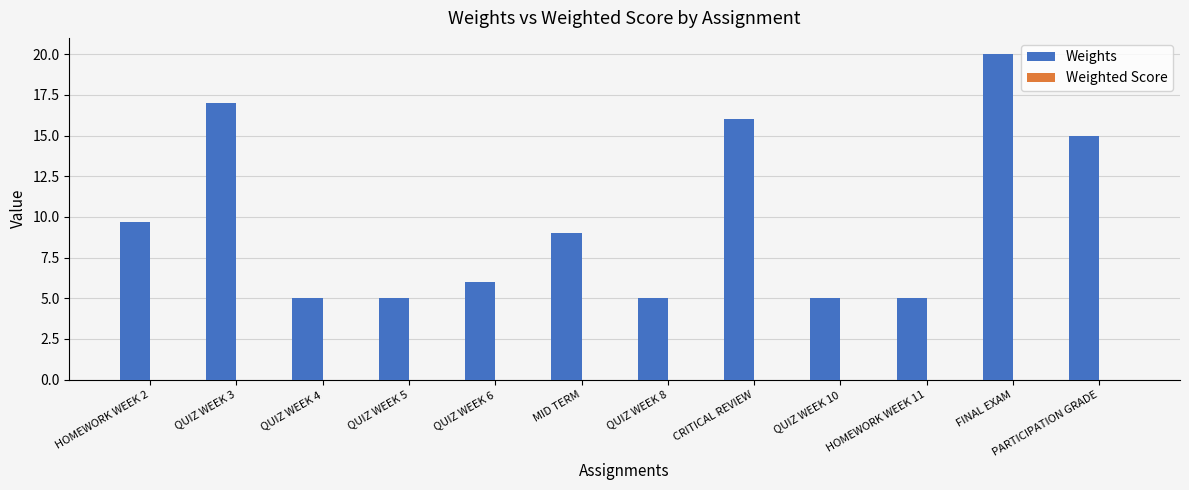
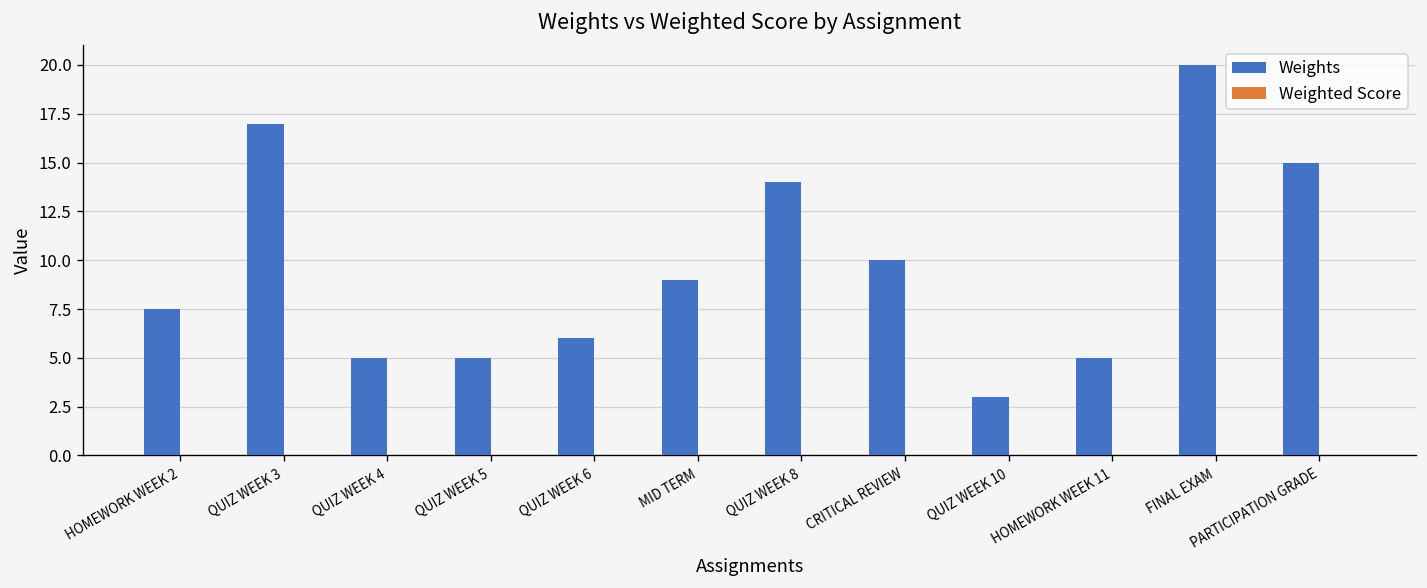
  {
    "Weights": {
-     "HOMEWORK WEEK 2": 9.7,
+     "HOMEWORK WEEK 2": 7.5,
      "QUIZ WEEK 3": 17.0,
      "QUIZ WEEK 4": 5.0,
      "QUIZ WEEK 5": 5.0,
      "QUIZ WEEK 6": 6.0,
      "MID TERM": 9.0,
-     "QUIZ WEEK 8": 5,
-     "CRITICAL REVIEW": 16,
-     "QUIZ WEEK 10": 5,
+     "QUIZ WEEK 8": 14,
+     "CRITICAL REVIEW": 10,
+     "QUIZ WEEK 10": 3,
      "HOMEWORK WEEK 11": 5.0,
      "FINAL EXAM": 20.0,
      "PARTICIPATION GRADE": 15.0
    },
    "Weighted Score": {
      "HOMEWORK WEEK 2": 0.0,
      "QUIZ WEEK 3": 0.0,
      "QUIZ WEEK 4": 0.0,
      "QUIZ WEEK 5": 0.0,
      "QUIZ WEEK 6": 0.0,
      "MID TERM": 0.0,
      "QUIZ WEEK 8": 0.0,
      "CRITICAL REVIEW": 0.0,
      "QUIZ WEEK 10": 0.0,
      "HOMEWORK WEEK 11": 0.0,
      "FINAL EXAM": 0.0,
      "PARTICIPATION GRADE": 0.0
    }
  }
